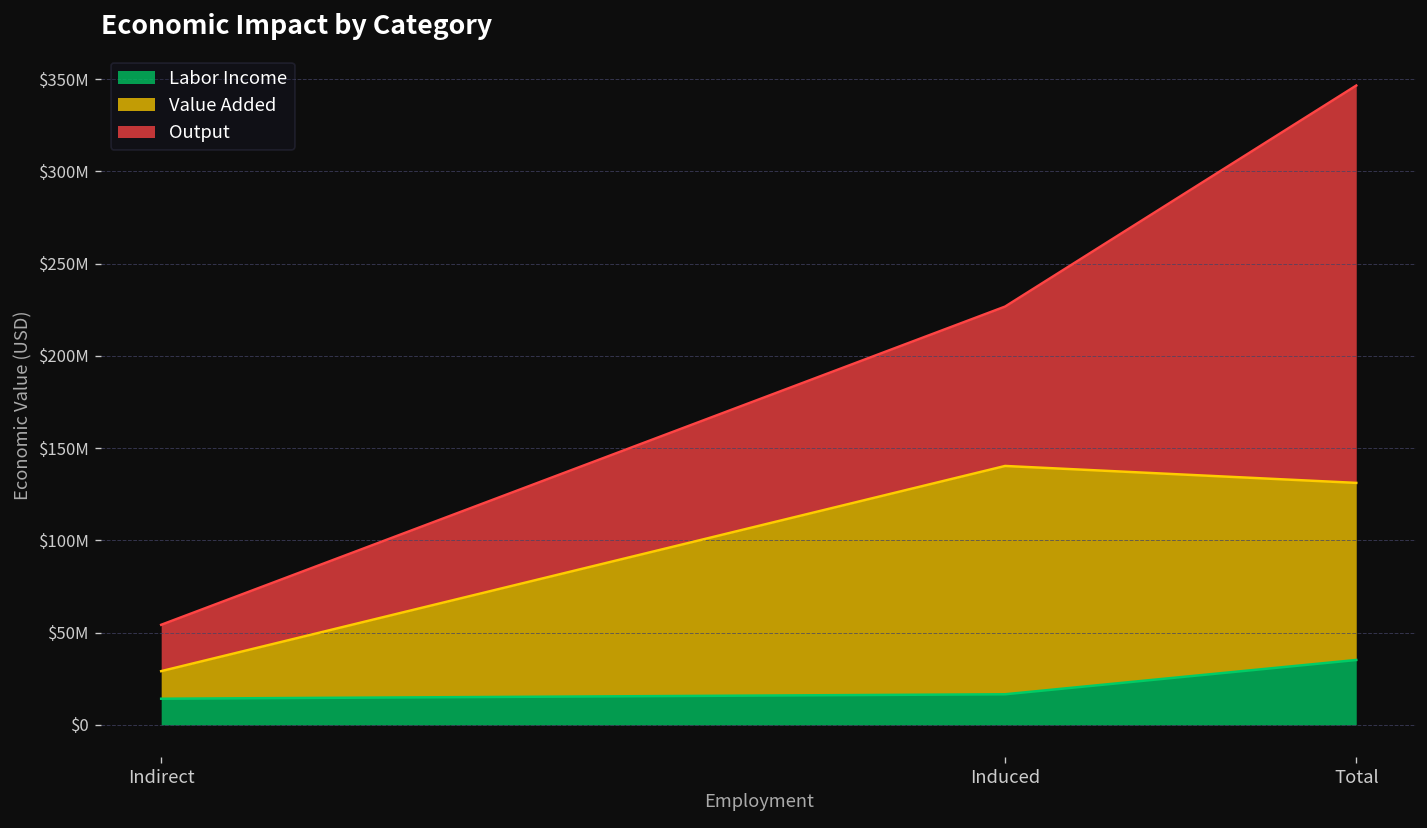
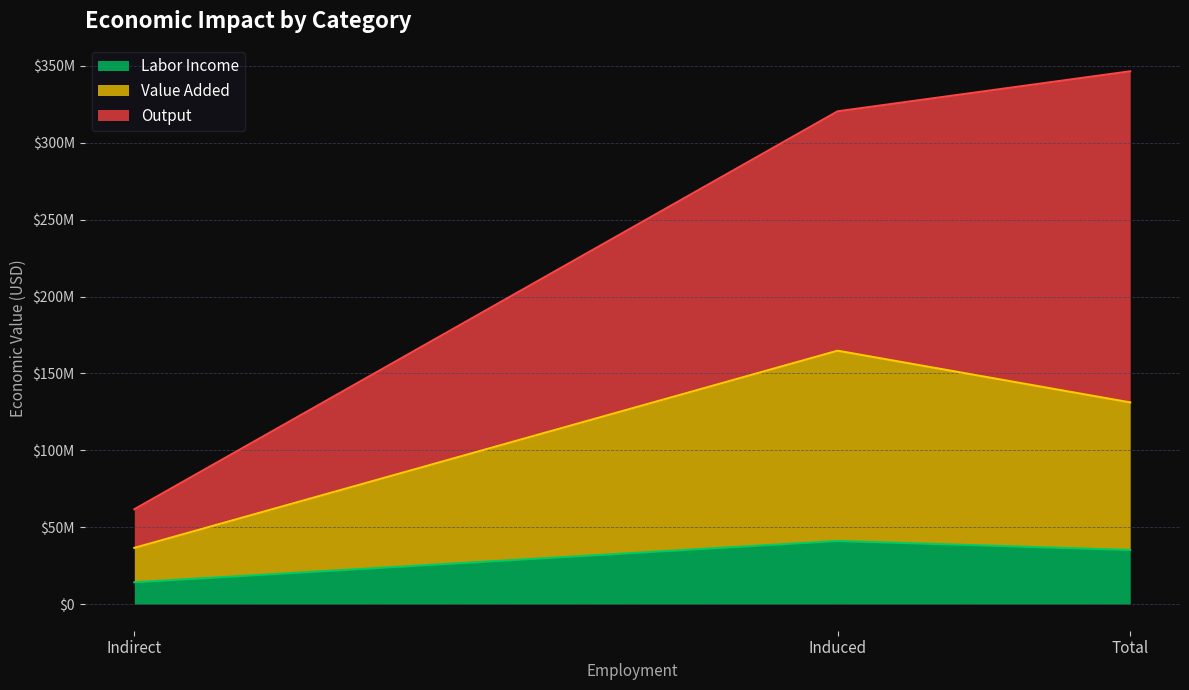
  {
    "Labor Income": {
      "Indirect": "$14000000",
-     "Induced": "$17000000",
+     "Induced": "$41000000",
      "Total": "$35000000"
    },
    "Value Added": {
-     "Indirect": "$15000000",
+     "Indirect": "$22000000",
      "Induced": "$124000000",
      "Total": "$96000000"
    },
    "Output": {
      "Indirect": "$25000000",
-     "Induced": "$86000000",
+     "Induced": "$156000000",
      "Total": "$215000000"
    }
  }
